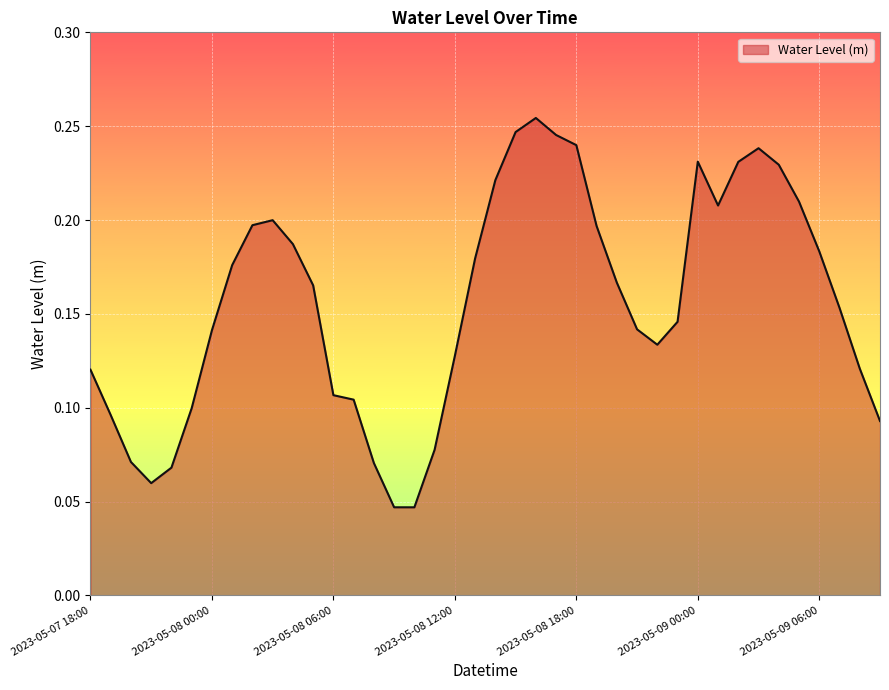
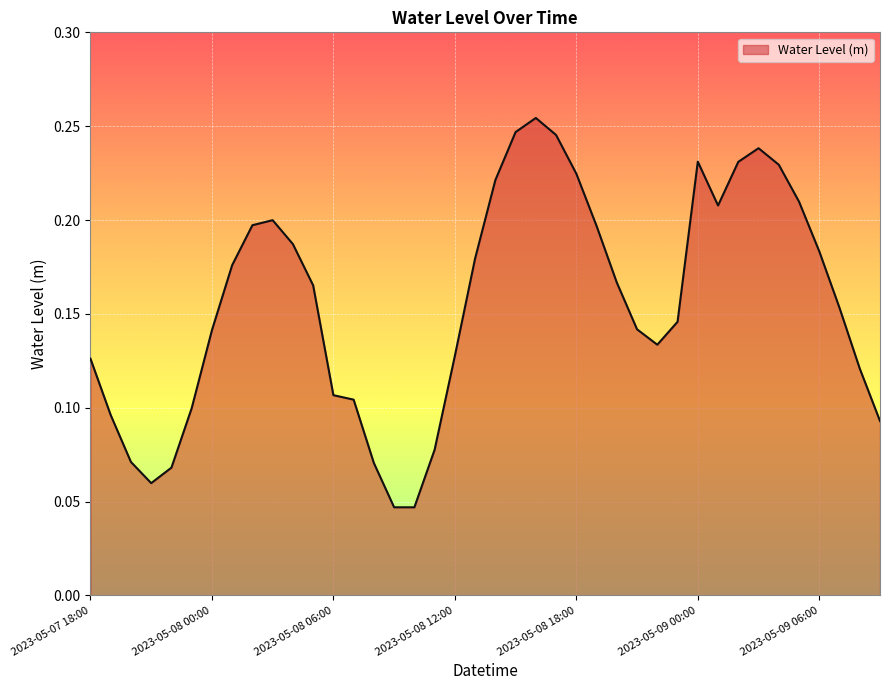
  {
-   "2023-05-07 18:00": 0.120,
+   "2023-05-07 18:00": 0.126,
    "2023-05-08 00:00": 0.141,
    "2023-05-08 06:00": 0.107,
    "2023-05-08 12:00": 0.128,
-   "2023-05-08 18:00": 0.240,
+   "2023-05-08 18:00": 0.225,
    "2023-05-09 00:00": 0.231,
    "2023-05-09 06:00": 0.183
  }
